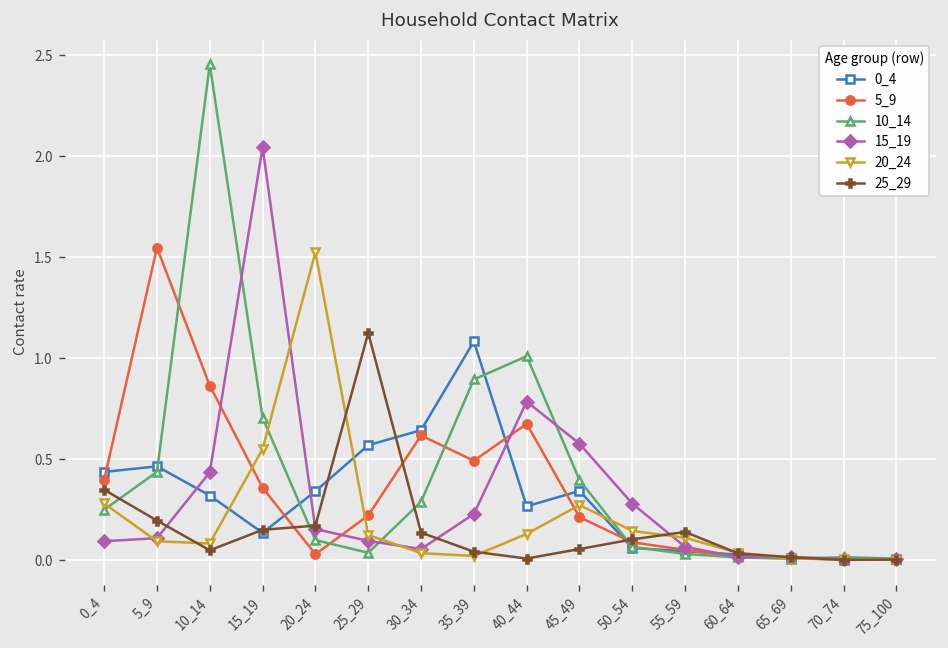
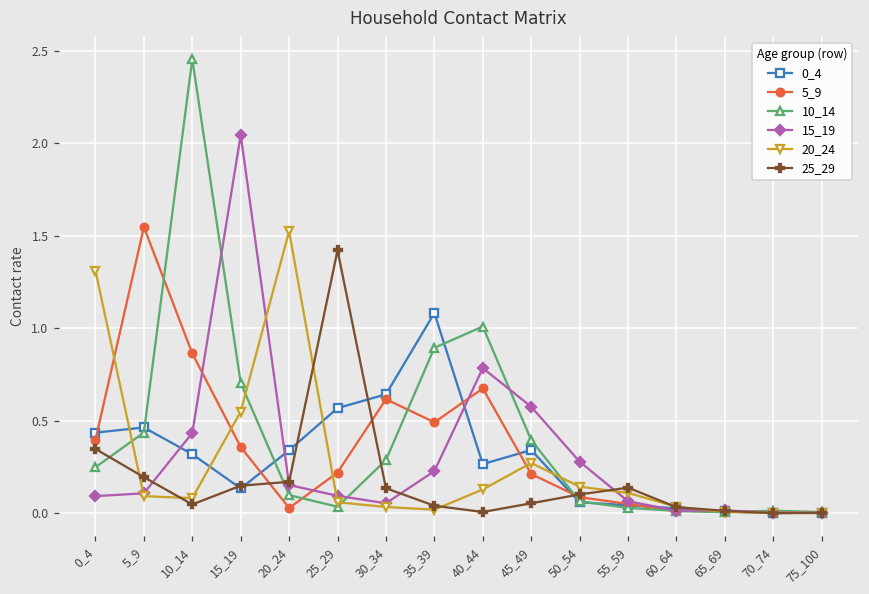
  {
    "0_4": {
      "0_4": 0.44,
      "5_9": 0.46,
      "10_14": 0.32,
      "20_24": 0.34,
      "25_29": 0.57,
      "30_34": 0.64,
      "35_39": 1.08,
      "40_44": 0.27,
      "45_49": 0.34
    },
    "5_9": {
      "0_4": 0.40,
      "5_9": 1.55,
      "10_14": 0.86,
      "15_19": 0.36,
      "20_24": 0.03,
      "25_29": 0.22,
      "30_34": 0.62,
      "35_39": 0.49,
      "40_44": 0.67,
      "45_49": 0.21
    },
    "10_14": {
      "0_4": 0.25,
      "5_9": 0.44,
      "10_14": 2.45,
      "15_19": 0.70,
      "20_24": 0.10,
      "25_29": 0.04,
      "30_34": 0.29,
      "35_39": 0.89,
      "40_44": 1.01,
      "45_49": 0.40
    },
    "15_19": {
      "0_4": 0.09,
      "5_9": 0.11,
      "10_14": 0.43,
      "15_19": 2.04,
      "20_24": 0.15,
      "25_29": 0.09,
      "30_34": 0.05,
      "35_39": 0.23,
      "40_44": 0.78,
      "45_49": 0.58,
      "50_54": 0.28
    },
    "20_24": {
-     "0_4": 0.28,
+     "0_4": 1.31,
      "5_9": 0.09,
      "10_14": 0.08,
      "15_19": 0.55,
      "20_24": 1.52,
-     "25_29": 0.12,
+     "25_29": 0.06,
      "30_34": 0.03,
      "35_39": 0.02,
      "40_44": 0.13,
      "45_49": 0.27,
      "50_54": 0.14,
      "55_59": 0.11
    },
    "25_29": {
      "0_4": 0.35,
      "5_9": 0.20,
      "10_14": 0.05,
      "20_24": 0.17,
-     "25_29": 1.12,
+     "25_29": 1.42,
      "30_34": 0.14,
      "35_39": 0.04,
      "40_44": 0.01,
      "45_49": 0.05,
      "55_59": 0.14
    }
  }
